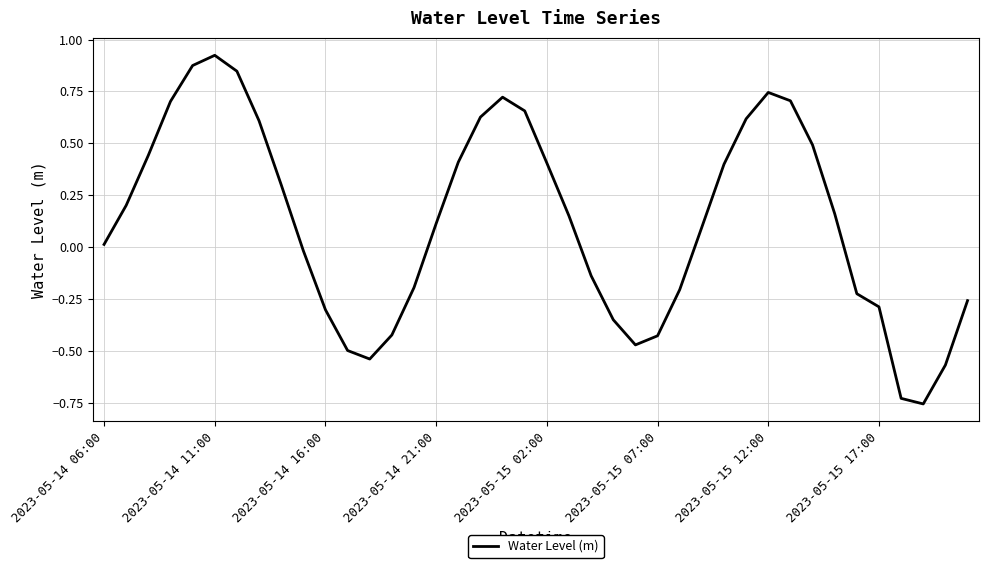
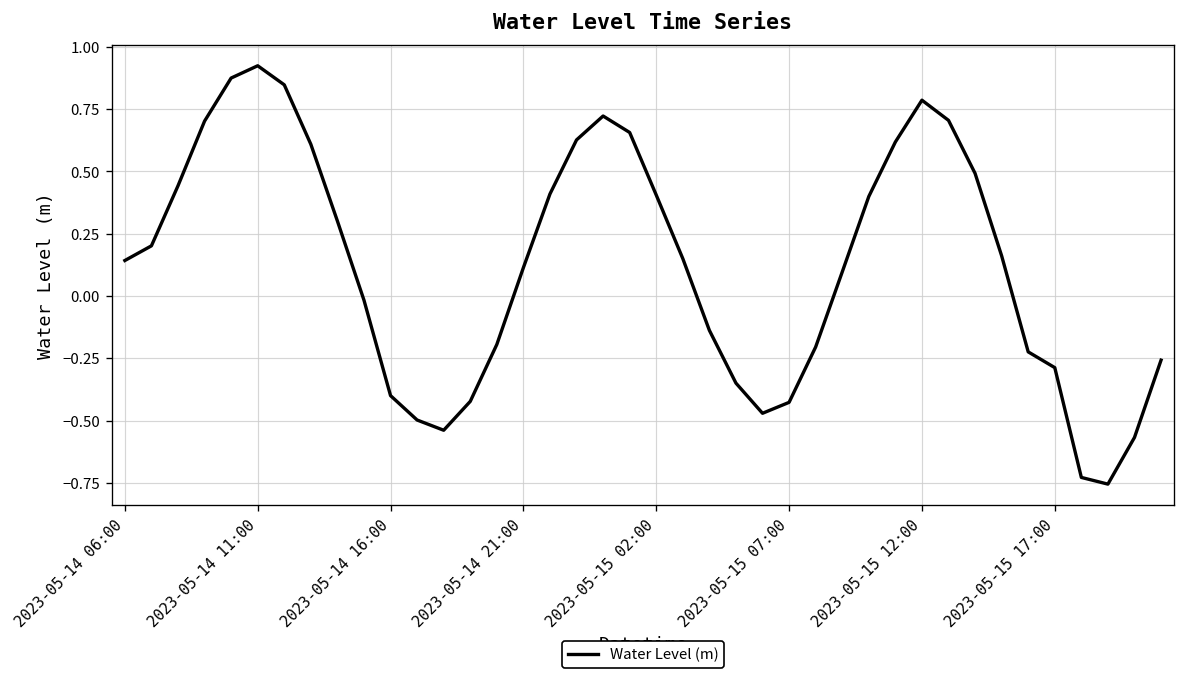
  {
-   "2023-05-14 06:00": 0.01,
+   "2023-05-14 06:00": 0.14,
    "2023-05-14 11:00": 0.92,
-   "2023-05-14 16:00": -0.30,
+   "2023-05-14 16:00": -0.40,
    "2023-05-14 21:00": 0.11,
    "2023-05-15 02:00": 0.41,
    "2023-05-15 07:00": -0.43,
-   "2023-05-15 12:00": 0.75,
+   "2023-05-15 12:00": 0.79,
    "2023-05-15 17:00": -0.29
  }
